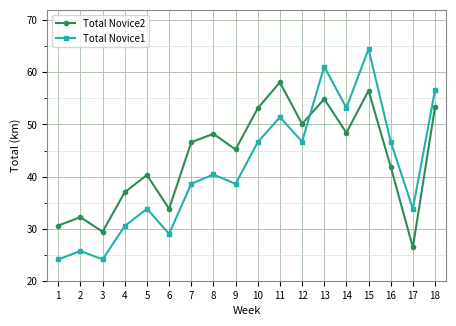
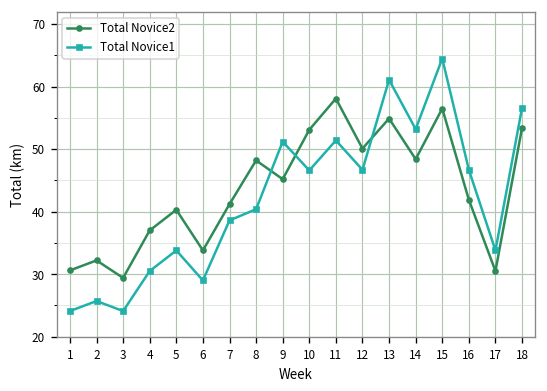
  {
    "Total Novice2": {
      "1": 31,
      "2": 32,
      "3": 29,
      "4": 37,
      "5": 40,
      "6": 34,
-     "7": 47,
+     "7": 41,
      "8": 48,
      "9": 45,
      "10": 53,
      "11": 58,
      "12": 50,
      "13": 55,
      "14": 48,
      "15": 57,
      "16": 42,
-     "17": 26,
+     "17": 31,
      "18": 53
    },
    "Total Novice1": {
      "1": 24,
      "2": 26,
      "3": 24,
      "4": 31,
      "5": 34,
      "6": 29,
      "7": 39,
      "8": 40,
-     "9": 39,
+     "9": 51,
      "10": 47,
      "11": 51,
      "12": 47,
      "13": 61,
      "14": 53,
      "15": 65,
      "16": 47,
      "17": 34,
      "18": 57
    }
  }
